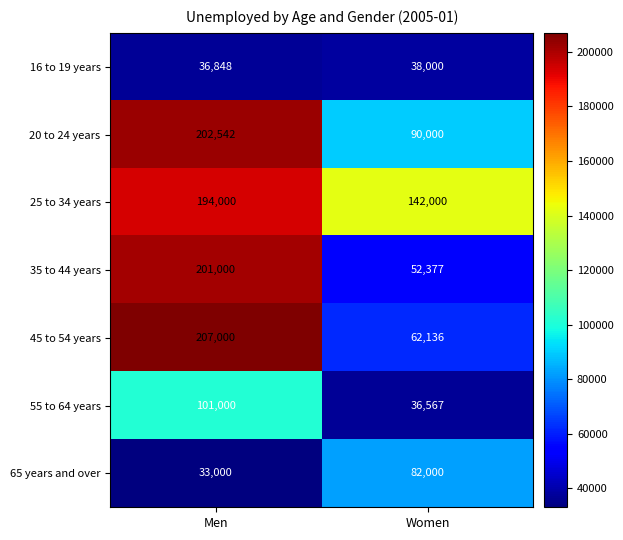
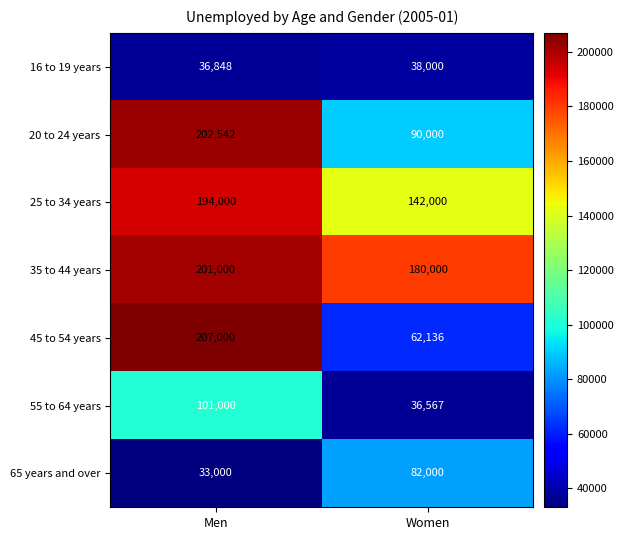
  {
    "16 to 19 years": {
      "Men": "36,848",
      "Women": "38,000"
    },
    "20 to 24 years": {
      "Men": "202,542",
      "Women": "90,000"
    },
    "25 to 34 years": {
      "Men": "194,000",
      "Women": "142,000"
    },
    "35 to 44 years": {
      "Men": "201,000",
-     "Women": "52,377"
+     "Women": "180,000"
    },
    "45 to 54 years": {
      "Men": "207,000",
      "Women": "62,136"
    },
    "55 to 64 years": {
      "Men": "101,000",
      "Women": "36,567"
    },
    "65 years and over": {
      "Men": "33,000",
      "Women": "82,000"
    }
  }
